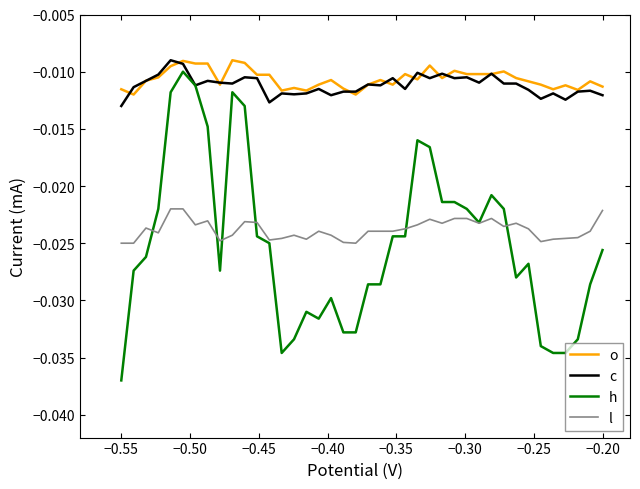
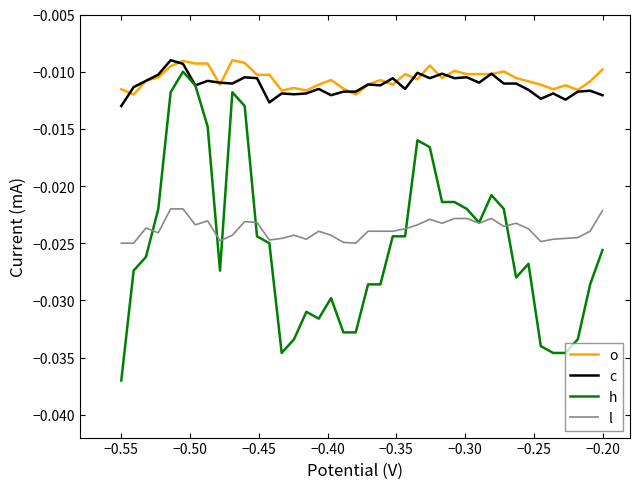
  {
    "o": {
      "−0.55": -0.0115,
-     "−0.20": -0.0113
+     "−0.20": -0.0098
    },
    "c": {
      "−0.55": -0.0130,
      "−0.20": -0.0121
    },
    "h": {
      "−0.55": -0.0370,
      "−0.20": -0.0256
    },
    "l": {
      "−0.55": -0.0250,
      "−0.20": -0.0221
    }
  }
